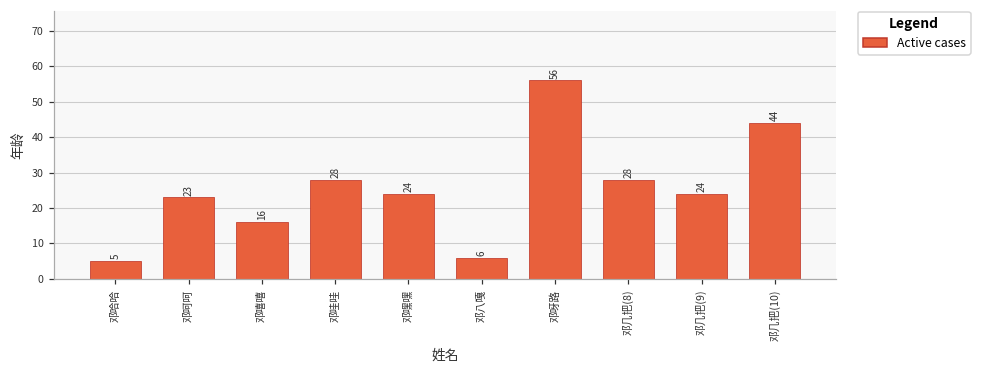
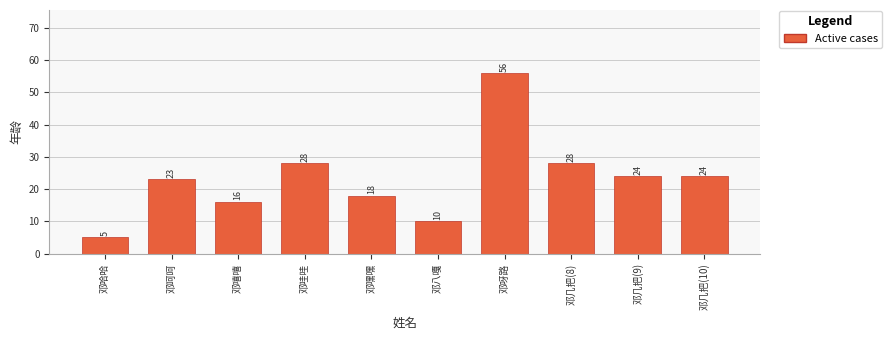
  {
    "邓哈哈": 5,
    "邓呵呵": 23,
    "邓嘻嘻": 16,
    "邓哇哇": 28,
-   "邓嘿嘿": 24,
-   "邓八嘎": 6,
+   "邓嘿嘿": 18,
+   "邓八嘎": 10,
    "邓呀路": 56,
    "邓几把(8)": 28,
    "邓几把(9)": 24,
-   "邓几把(10)": 44
+   "邓几把(10)": 24
  }
